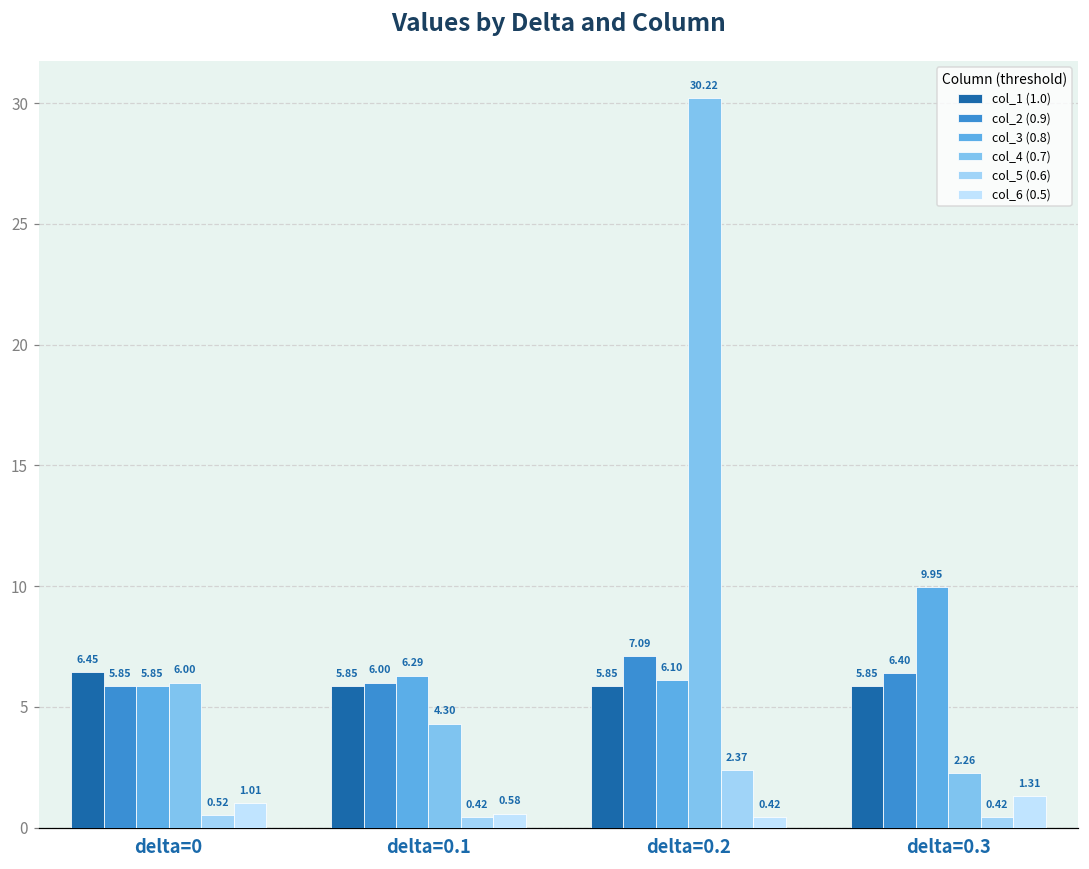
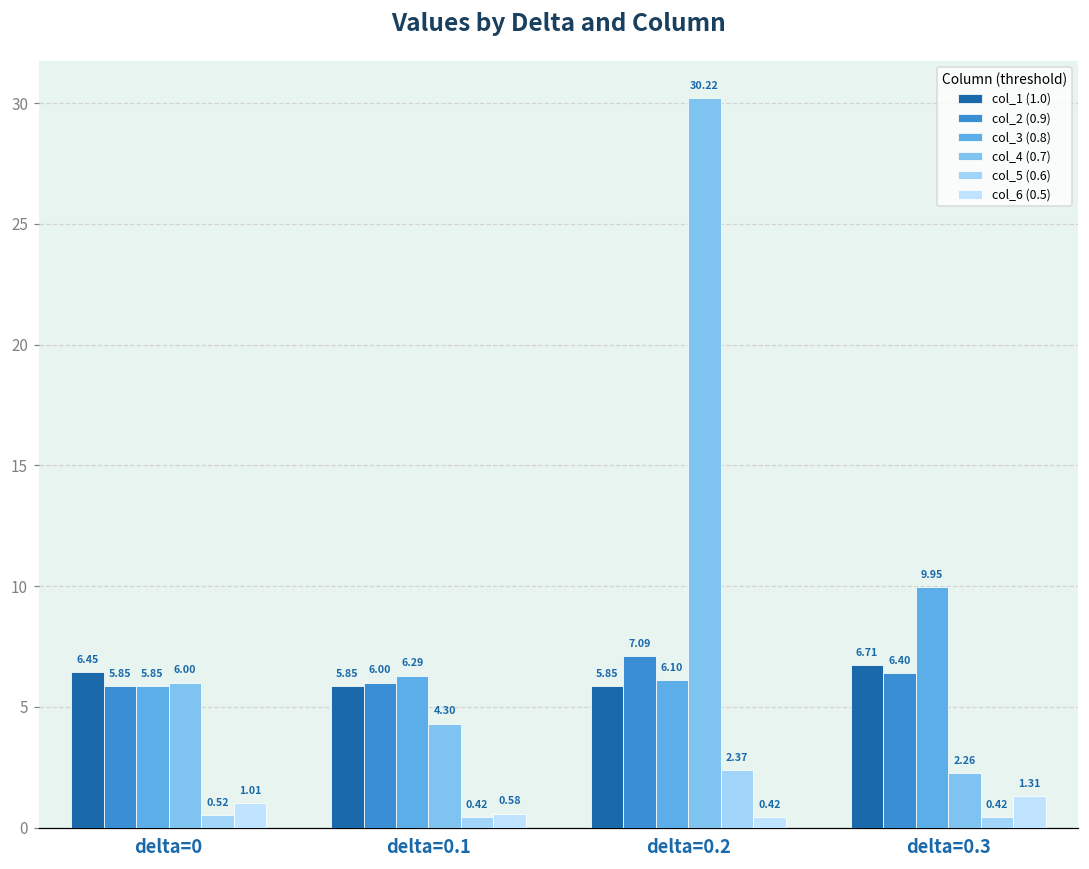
  {
    "col_1 (1.0)": {
      "delta=0": 6.45,
      "delta=0.1": 5.85,
      "delta=0.2": 5.85,
-     "delta=0.3": 5.85
+     "delta=0.3": 6.71
    }
  }
